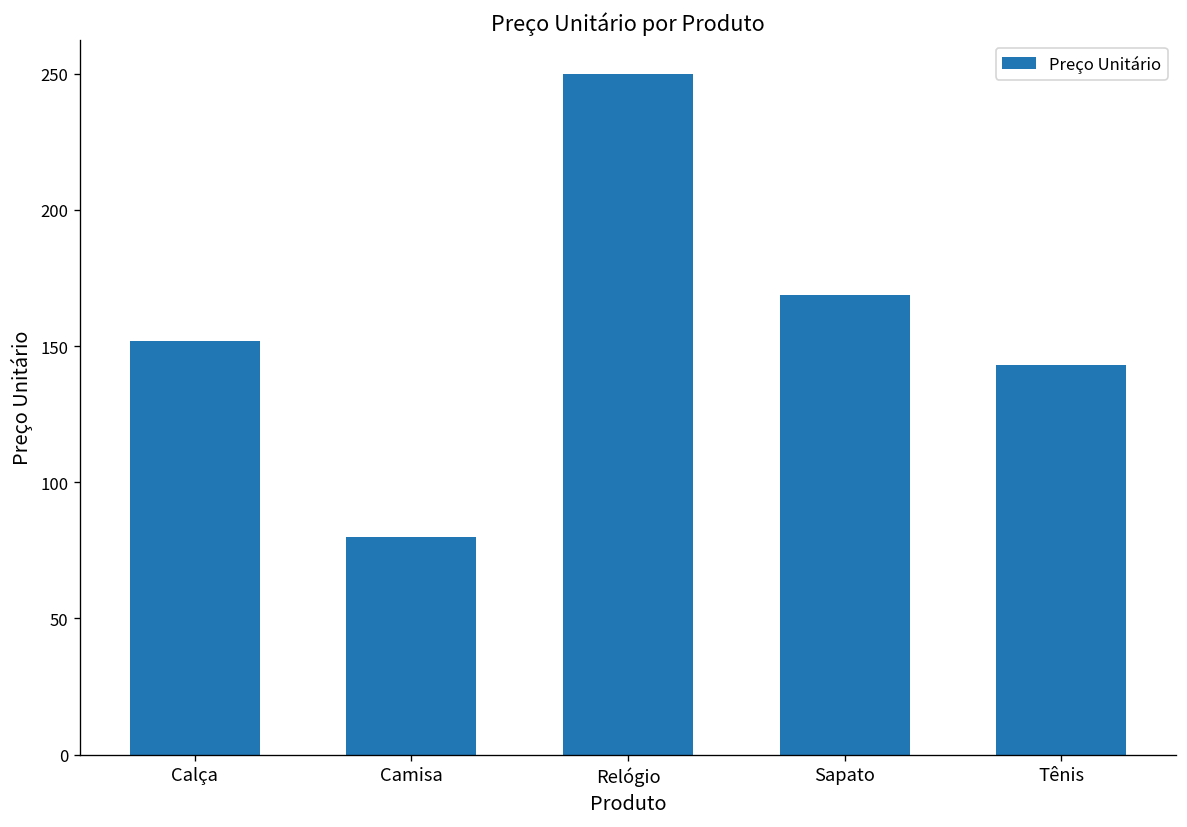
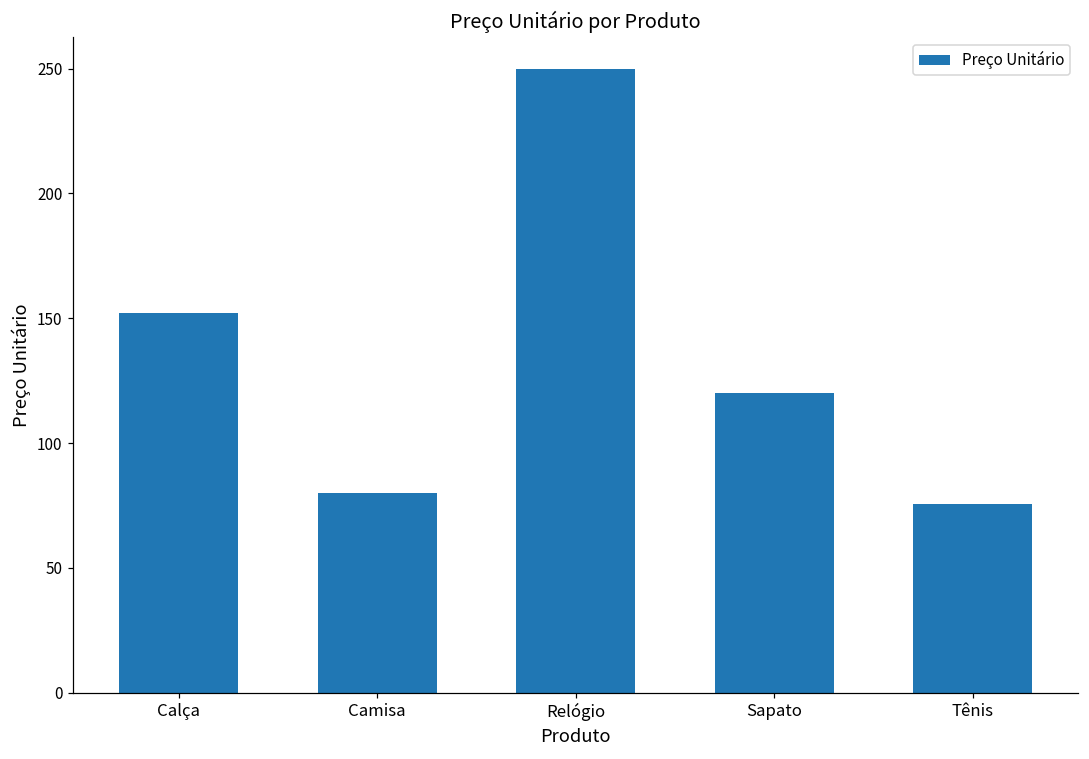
  {
    "Calça": 152,
    "Camisa": 80,
    "Relógio": 250,
-   "Sapato": 169,
-   "Tênis": 143
+   "Sapato": 120,
+   "Tênis": 76
  }
